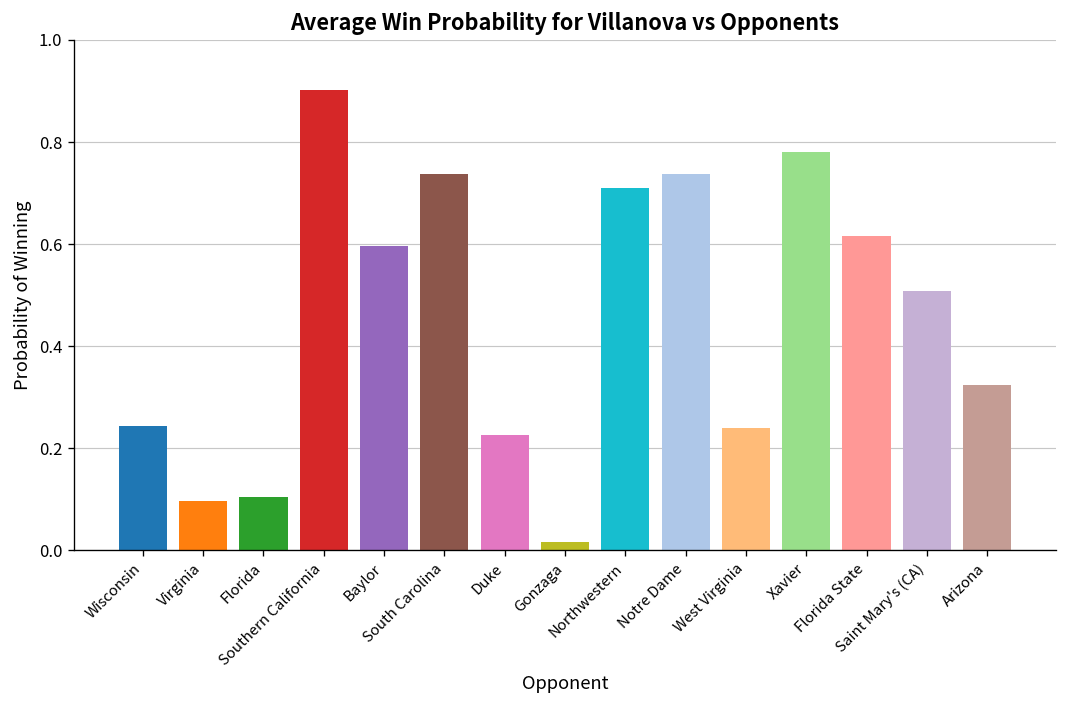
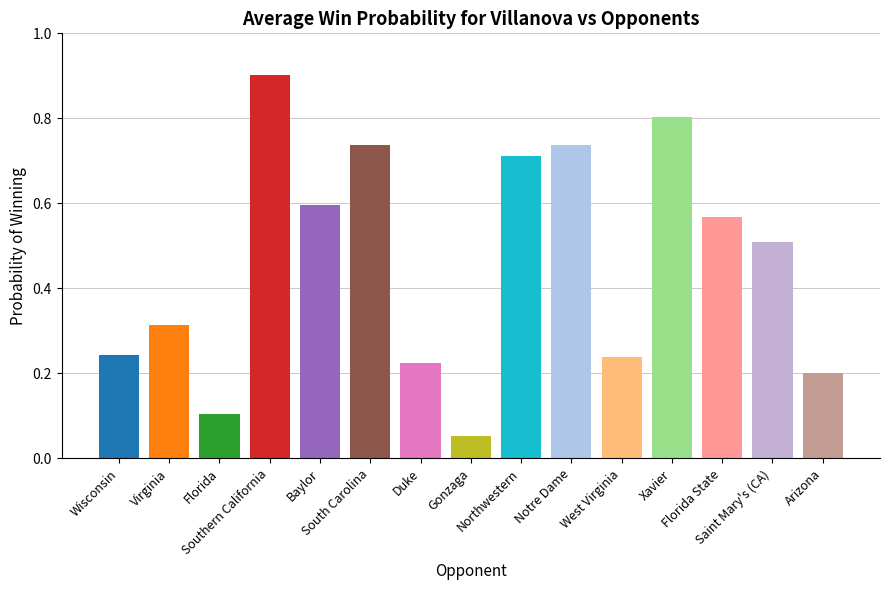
  {
    "Wisconsin": 0.24,
-   "Virginia": 0.10,
+   "Virginia": 0.31,
    "Florida": 0.10,
    "Southern California": 0.90,
    "Baylor": 0.60,
    "South Carolina": 0.74,
    "Duke": 0.22,
-   "Gonzaga": 0.02,
+   "Gonzaga": 0.05,
    "Northwestern": 0.71,
    "Notre Dame": 0.74,
    "West Virginia": 0.24,
-   "Xavier": 0.78,
-   "Florida State": 0.62,
+   "Xavier": 0.80,
+   "Florida State": 0.57,
    "Saint Mary's (CA)": 0.51,
-   "Arizona": 0.32
+   "Arizona": 0.20
  }
